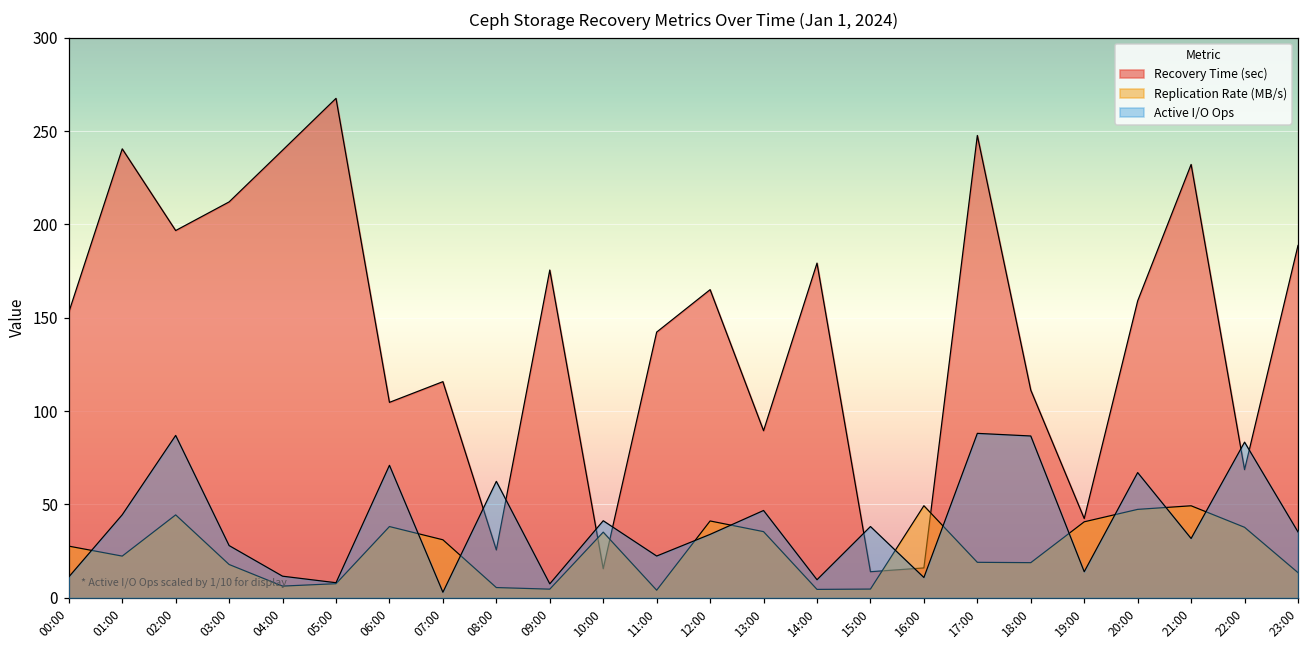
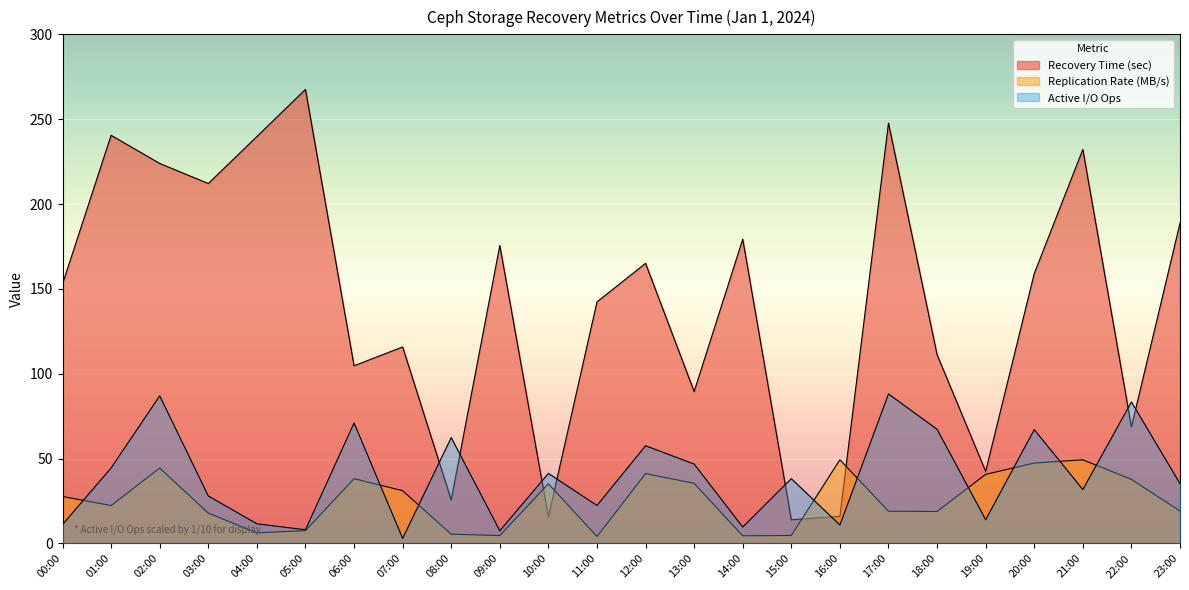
  {
    "Recovery Time (sec)": {
      "00:00": 153,
      "01:00": 241,
-     "02:00": 197,
+     "02:00": 224,
      "03:00": 212,
      "04:00": 240,
      "05:00": 268,
      "06:00": 105,
      "07:00": 116,
      "08:00": 26,
      "09:00": 176,
      "10:00": 16,
      "11:00": 142,
      "12:00": 165,
      "13:00": 90,
      "14:00": 179,
      "15:00": 14,
      "16:00": 16,
      "17:00": 248,
      "18:00": 111,
      "19:00": 42,
      "20:00": 159,
      "21:00": 232,
      "22:00": 69,
      "23:00": 189
    },
    "Replication Rate (MB/s)": {
      "00:00": 28,
      "01:00": 22,
      "02:00": 44,
      "03:00": 18,
      "06:00": 38,
      "07:00": 31,
      "08:00": 6,
      "09:00": 5,
      "10:00": 35,
      "11:00": 4,
      "12:00": 41,
      "13:00": 35,
      "14:00": 5,
      "15:00": 5,
      "16:00": 49,
      "17:00": 19,
      "18:00": 19,
      "19:00": 41,
      "20:00": 47,
      "21:00": 49,
      "22:00": 38,
-     "23:00": 14
+     "23:00": 19
    },
    "Active I/O Ops": {
      "00:00": 11,
      "01:00": 45,
      "02:00": 87,
      "03:00": 28,
      "04:00": 12,
      "06:00": 71,
      "07:00": 3,
      "08:00": 62,
      "09:00": 8,
      "10:00": 41,
      "11:00": 22,
-     "12:00": 34,
+     "12:00": 58,
      "13:00": 47,
      "14:00": 10,
      "15:00": 38,
      "16:00": 11,
      "17:00": 88,
-     "18:00": 87,
+     "18:00": 67,
      "19:00": 14,
      "20:00": 67,
      "21:00": 32,
      "22:00": 83,
      "23:00": 35
    }
  }
